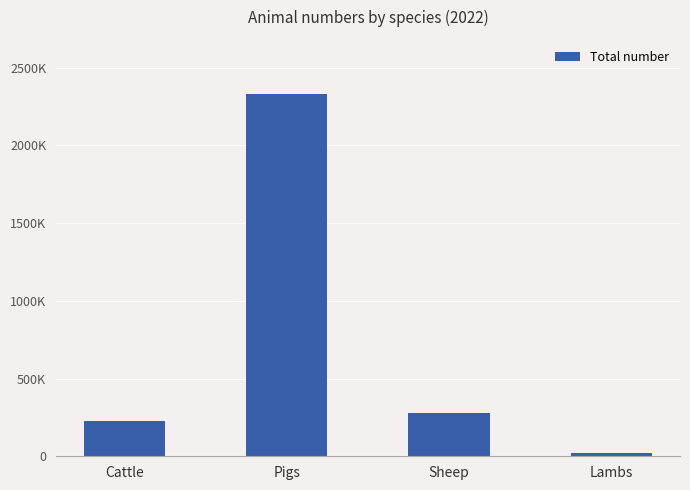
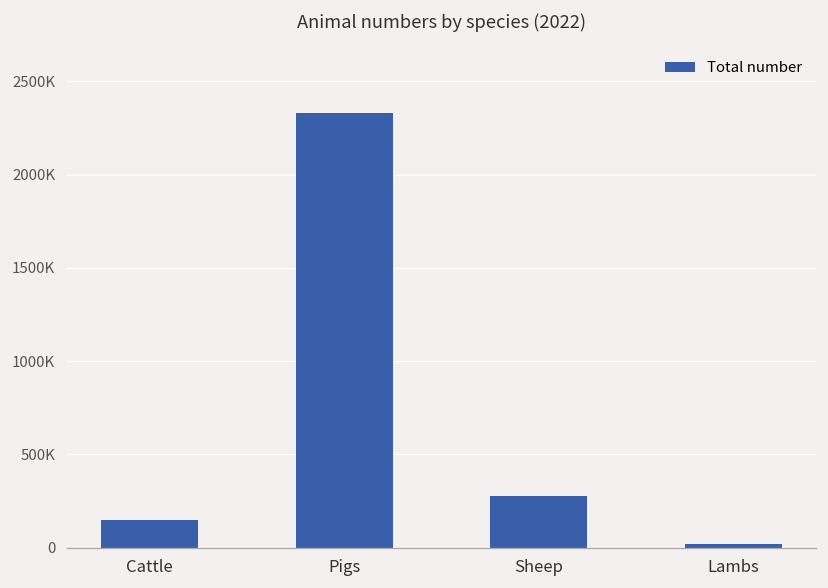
  {
-   "Cattle": 230000,
+   "Cattle": 150000,
    "Pigs": 2330000,
    "Sheep": 280000,
    "Lambs": 20000
  }
